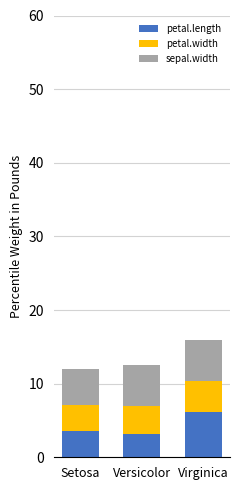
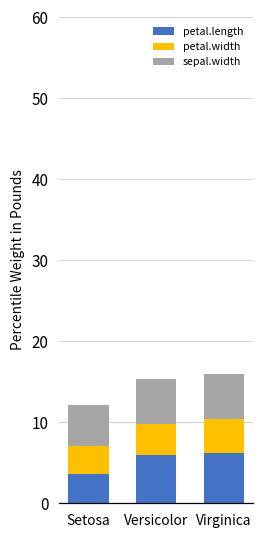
  {
    "petal.length": {
      "Setosa": 4,
-     "Versicolor": 3,
+     "Versicolor": 6,
      "Virginica": 6
    },
    "petal.width": {
      "Setosa": 3,
      "Versicolor": 4,
      "Virginica": 4
    },
    "sepal.width": {
      "Setosa": 5,
      "Versicolor": 6,
      "Virginica": 6
    }
  }
